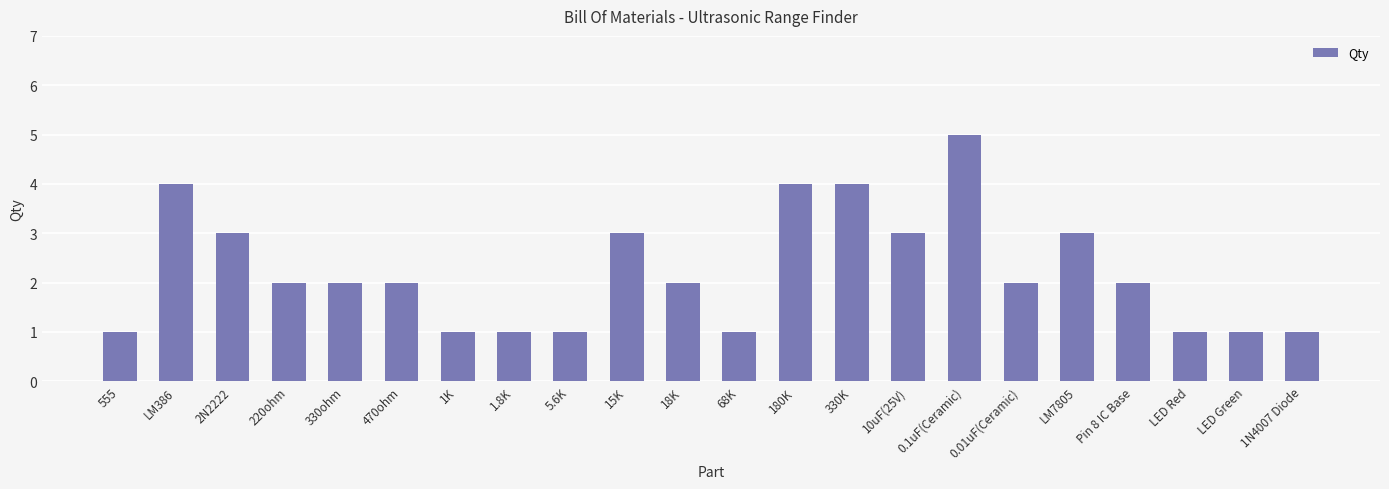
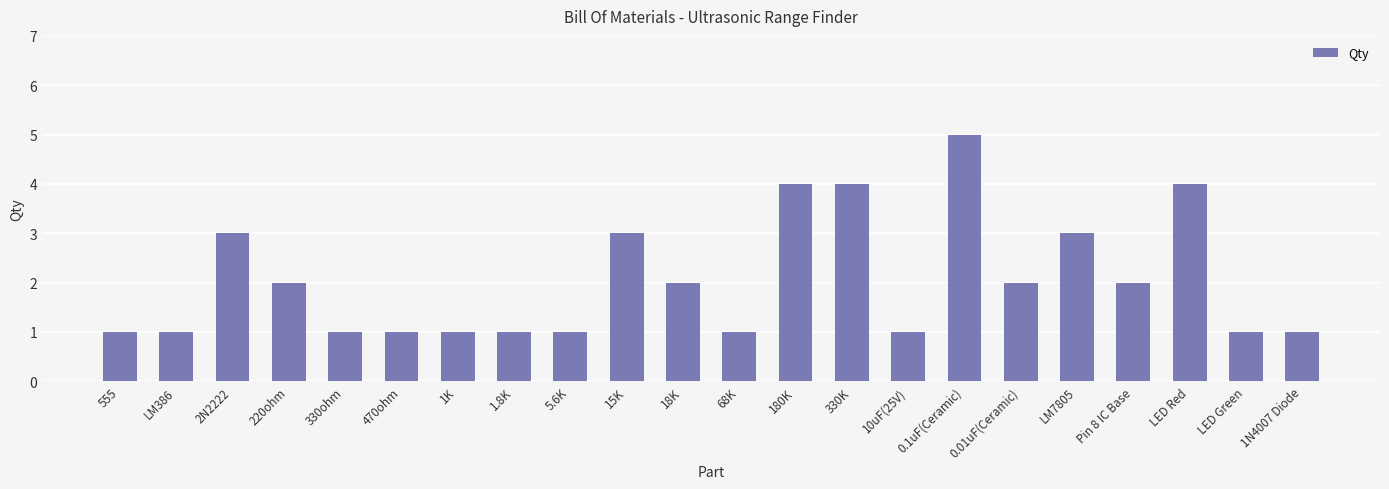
  {
    "555": 1,
-   "LM386": 4,
+   "LM386": 1,
    "2N2222": 3,
    "220ohm": 2,
-   "330ohm": 2,
-   "470ohm": 2,
+   "330ohm": 1,
+   "470ohm": 1,
    "1K": 1,
    "1.8K": 1,
    "5.6K": 1,
    "15K": 3,
    "18K": 2,
    "68K": 1,
    "180K": 4,
    "330K": 4,
-   "10uF(25V)": 3,
+   "10uF(25V)": 1,
    "0.1uF(Ceramic)": 5,
    "0.01uF(Ceramic)": 2,
    "LM7805": 3,
    "Pin 8 IC Base": 2,
-   "LED Red": 1,
+   "LED Red": 4,
    "LED Green": 1,
    "1N4007 Diode": 1
  }
